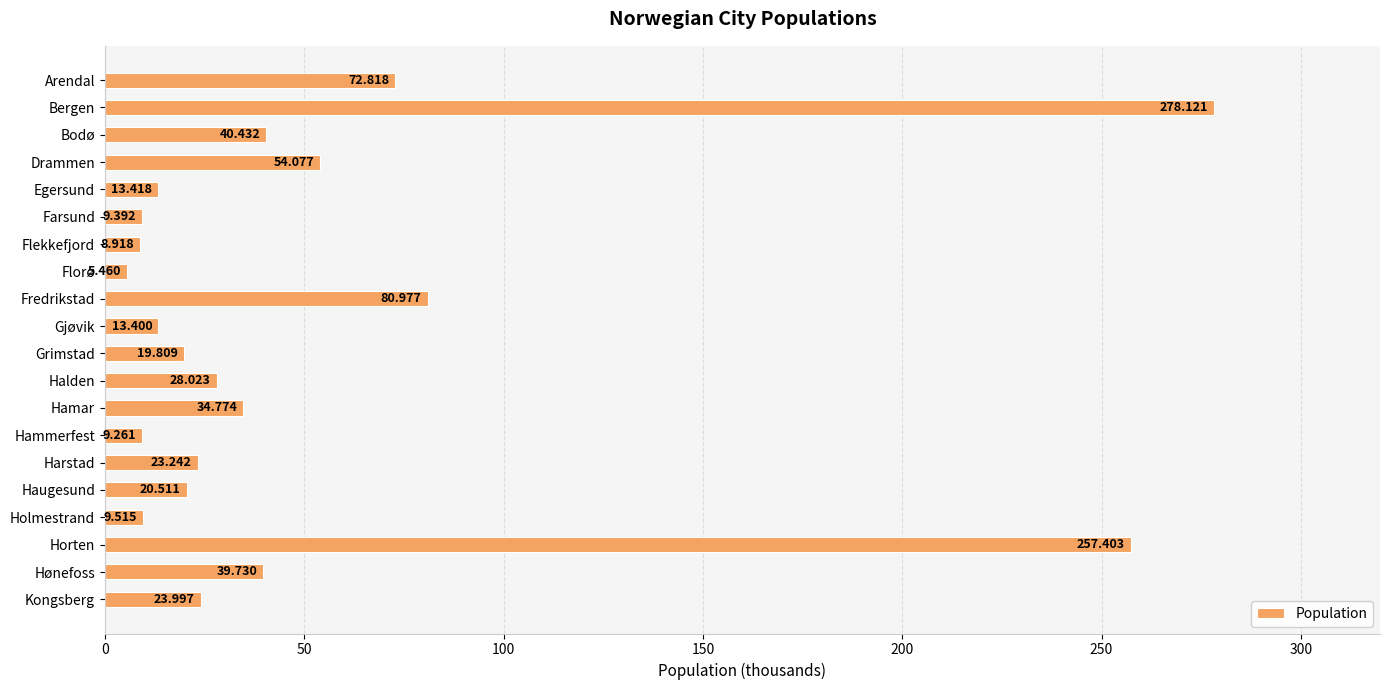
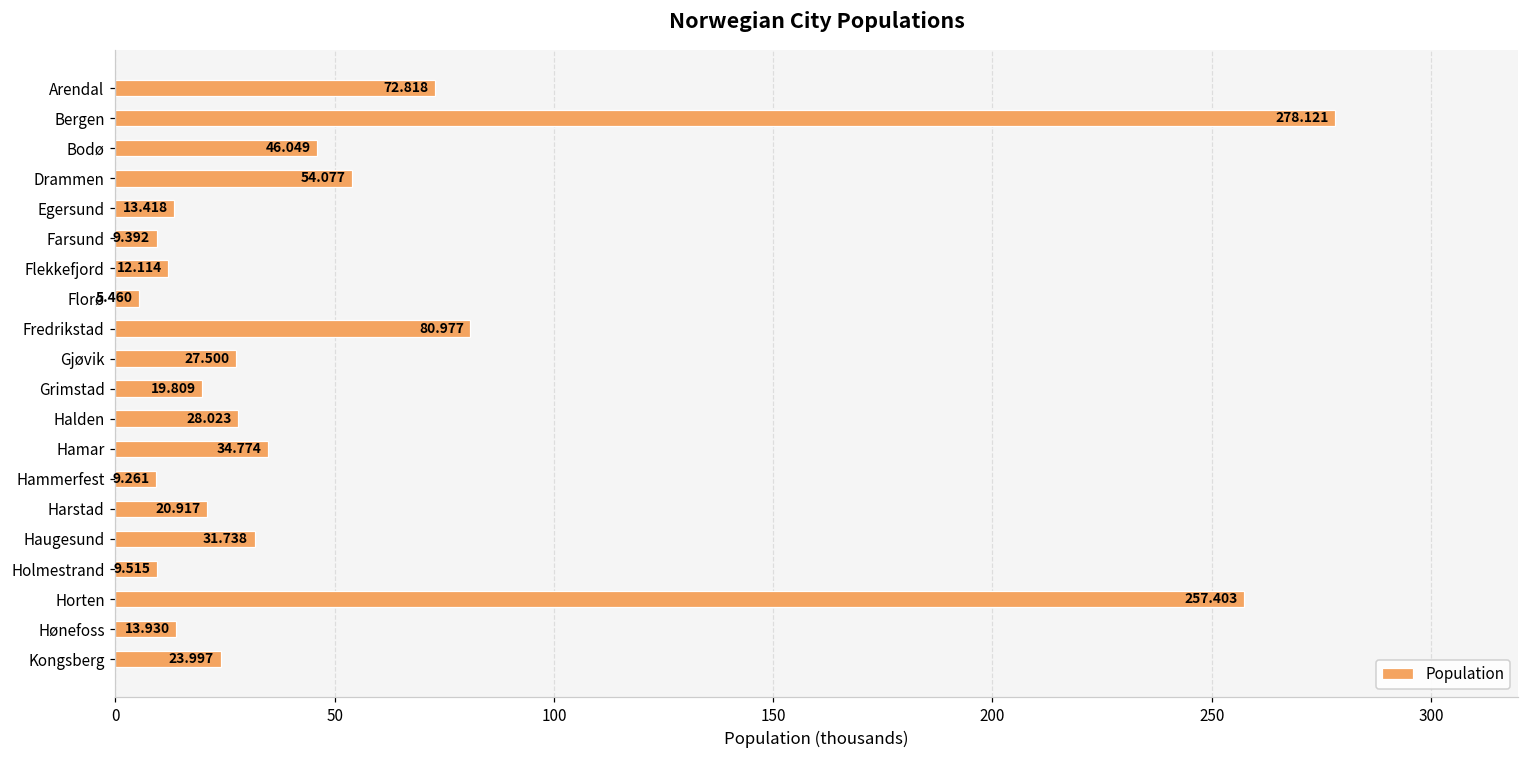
  {
    "Arendal": 72.818,
    "Bergen": 278.121,
-   "Bodø": 40.432,
+   "Bodø": 46.049,
    "Drammen": 54.077,
    "Egersund": 13.418,
    "Farsund": 9.392,
-   "Flekkefjord": 8.918,
+   "Flekkefjord": 12.114,
    "Florø": 5.460,
    "Fredrikstad": 80.977,
-   "Gjøvik": 13.400,
+   "Gjøvik": 27.500,
    "Grimstad": 19.809,
    "Halden": 28.023,
    "Hamar": 34.774,
    "Hammerfest": 9.261,
-   "Harstad": 23.242,
-   "Haugesund": 20.511,
+   "Harstad": 20.917,
+   "Haugesund": 31.738,
    "Holmestrand": 9.515,
    "Horten": 257.403,
-   "Hønefoss": 39.730,
+   "Hønefoss": 13.930,
    "Kongsberg": 23.997
  }
